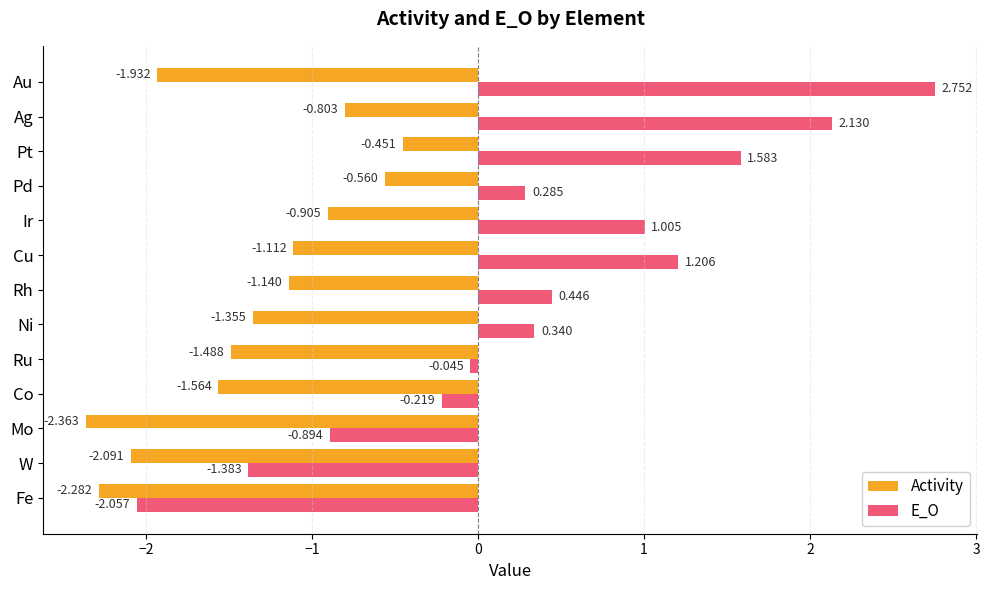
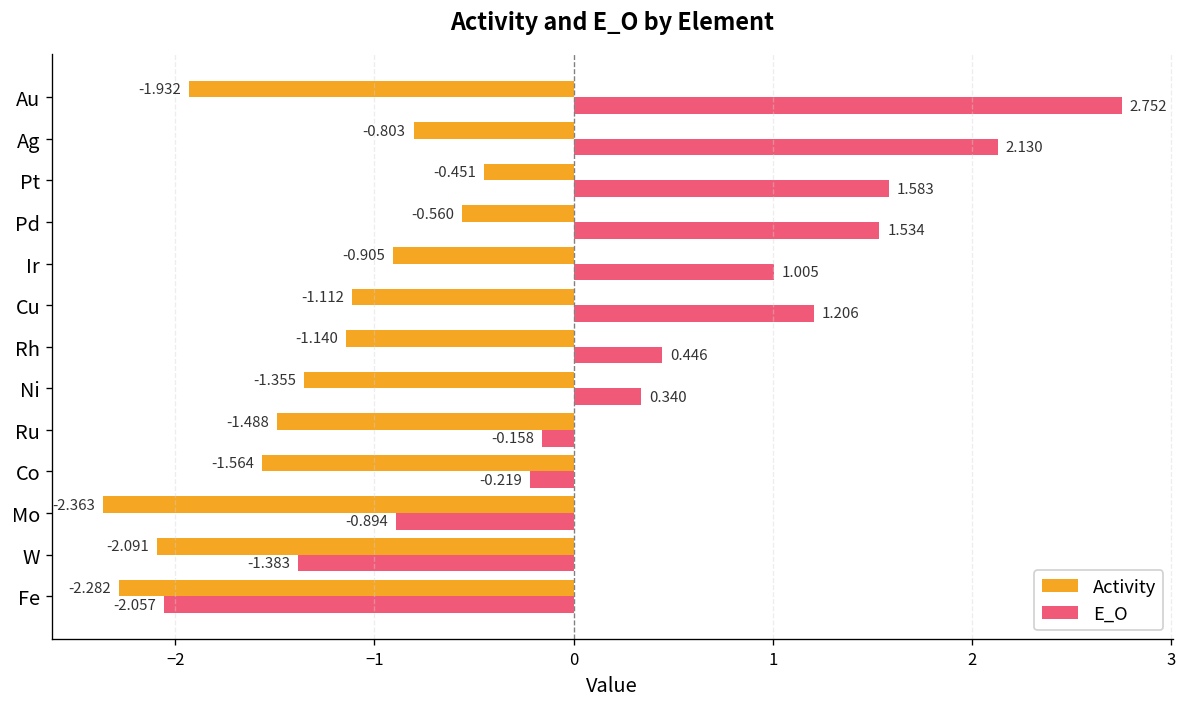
  {
    "Activity": {
      "Au": -1.932,
      "Ag": -0.803,
      "Pt": -0.451,
      "Pd": -0.560,
      "Ir": -0.905,
      "Cu": -1.112,
      "Rh": -1.140,
      "Ni": -1.355,
      "Ru": -1.488,
      "Co": -1.564,
      "Mo": -2.363,
      "W": -2.091,
      "Fe": -2.282
    },
    "E_O": {
      "Au": 2.752,
      "Ag": 2.130,
      "Pt": 1.583,
-     "Pd": 0.285,
+     "Pd": 1.534,
      "Ir": 1.005,
      "Cu": 1.206,
      "Rh": 0.446,
      "Ni": 0.340,
-     "Ru": -0.045,
+     "Ru": -0.158,
      "Co": -0.219,
      "Mo": -0.894,
      "W": -1.383,
      "Fe": -2.057
    }
  }
